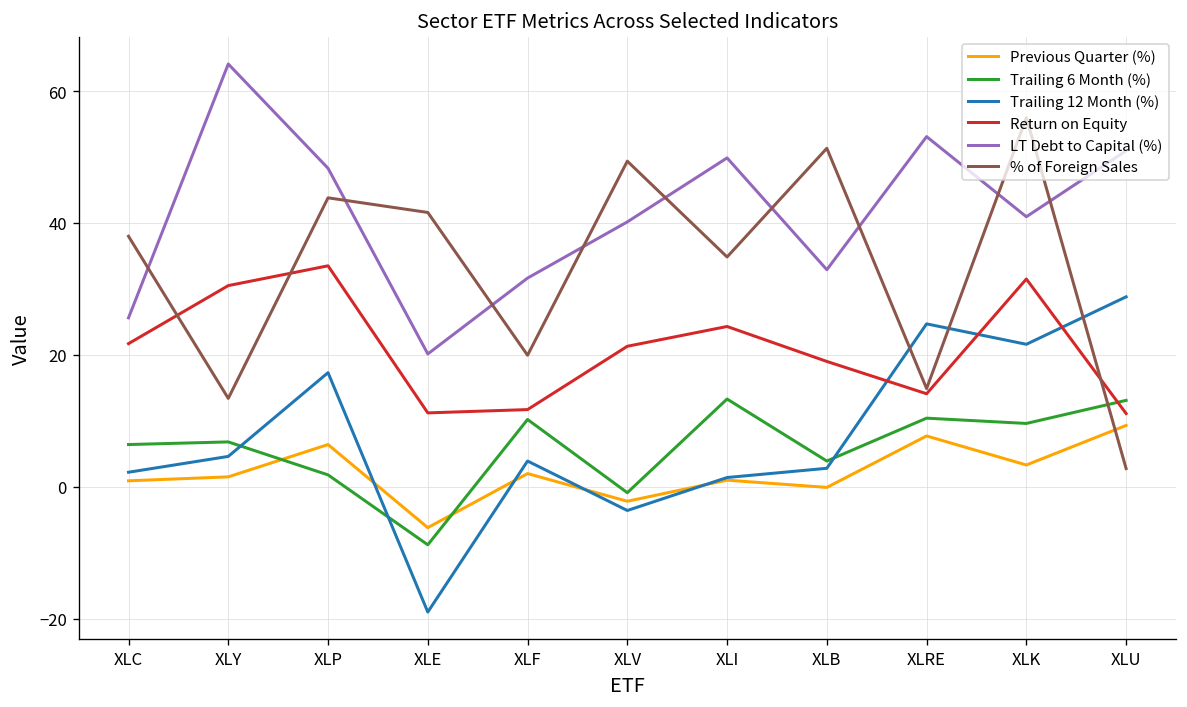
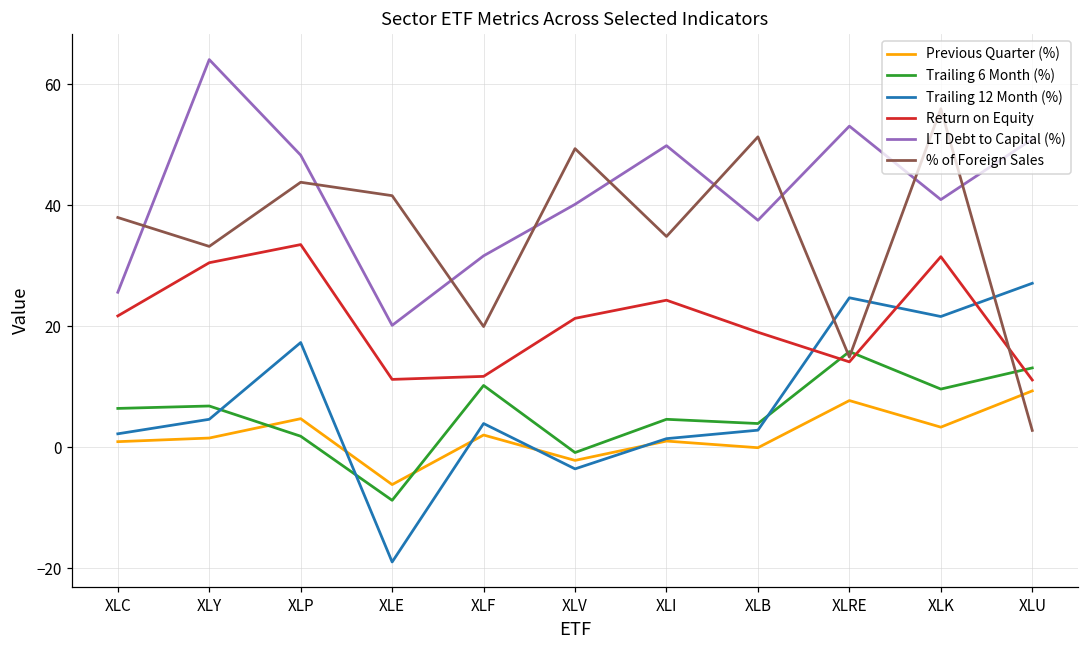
  {
    "Previous Quarter (%)": {
      "XLC": 1,
      "XLY": 2,
-     "XLP": 6,
+     "XLP": 5,
      "XLE": -6,
      "XLF": 2,
      "XLV": -2,
      "XLB": 0,
      "XLRE": 8,
      "XLK": 3,
      "XLU": 9
    },
    "Trailing 6 Month (%)": {
      "XLC": 6,
      "XLY": 7,
      "XLP": 2,
      "XLE": -9,
      "XLF": 10,
      "XLV": -1,
-     "XLI": 13,
+     "XLI": 5,
      "XLB": 4,
-     "XLRE": 10,
+     "XLRE": 16,
      "XLK": 10,
      "XLU": 13
    },
    "Trailing 12 Month (%)": {
      "XLC": 2,
      "XLY": 5,
      "XLP": 17,
      "XLE": -19,
      "XLF": 4,
      "XLV": -4,
      "XLB": 3,
      "XLRE": 25,
      "XLK": 22,
-     "XLU": 29
+     "XLU": 27
    },
    "Return on Equity": {
      "XLC": 22,
      "XLY": 31,
      "XLP": 34,
      "XLE": 11,
      "XLF": 12,
      "XLV": 21,
      "XLI": 24,
      "XLB": 19,
      "XLRE": 14,
      "XLK": 32,
      "XLU": 11
    },
    "LT Debt to Capital (%)": {
      "XLC": 26,
      "XLY": 64,
      "XLP": 48,
      "XLE": 20,
      "XLF": 32,
      "XLV": 40,
      "XLI": 50,
-     "XLB": 33,
+     "XLB": 38,
      "XLRE": 53,
      "XLK": 41
    },
    "% of Foreign Sales": {
      "XLC": 38,
-     "XLY": 13,
+     "XLY": 33,
      "XLP": 44,
      "XLE": 42,
      "XLF": 20,
      "XLV": 49,
      "XLI": 35,
      "XLB": 51,
      "XLRE": 15,
      "XLU": 3
    }
  }
